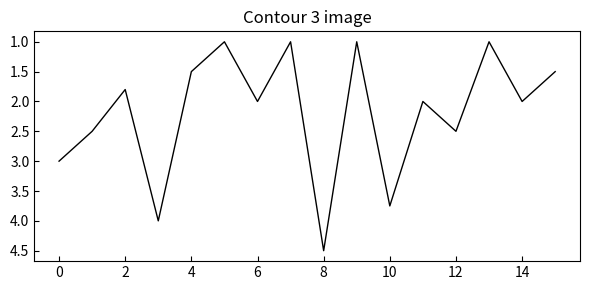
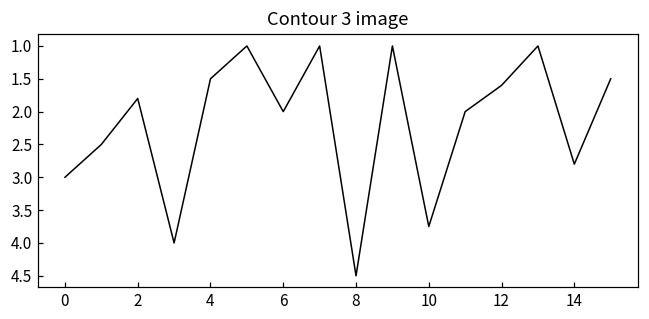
  {
    "0": 3.0,
    "2": 1.8,
    "4": 1.5,
    "6": 2.0,
    "8": 4.5,
    "10": 3.8,
-   "12": 2.5,
-   "14": 2.0
+   "12": 1.6,
+   "14": 2.8
  }
